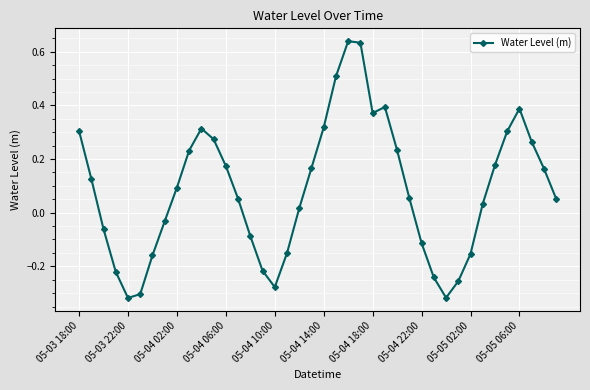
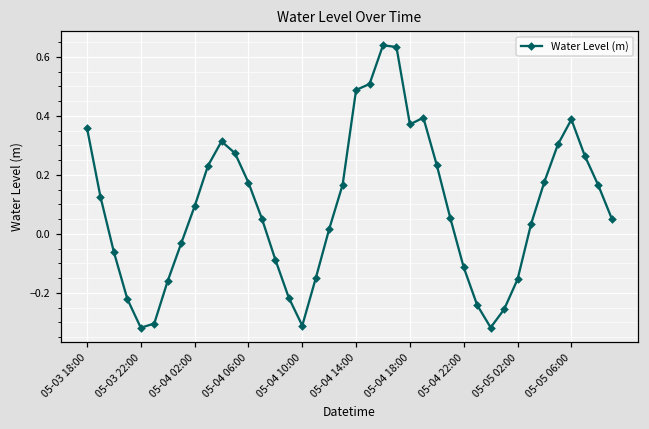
  {
-   "05-03 18:00": 0.30,
+   "05-03 18:00": 0.36,
    "05-03 22:00": -0.32,
    "05-04 02:00": 0.09,
    "05-04 06:00": 0.17,
-   "05-04 10:00": -0.28,
-   "05-04 14:00": 0.32,
+   "05-04 10:00": -0.31,
+   "05-04 14:00": 0.49,
    "05-04 18:00": 0.37,
    "05-04 22:00": -0.11,
    "05-05 02:00": -0.15,
    "05-05 06:00": 0.39
  }
